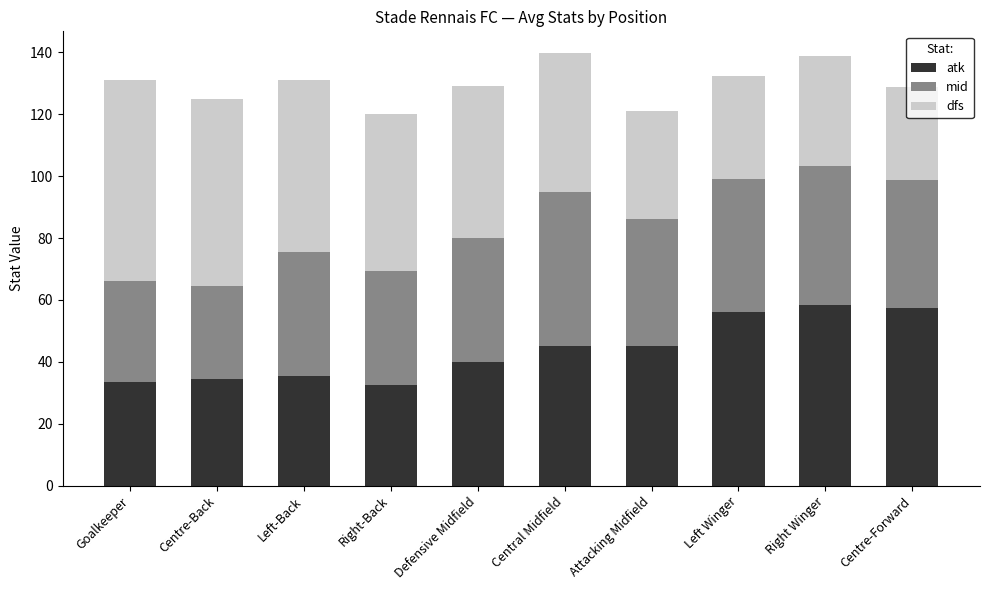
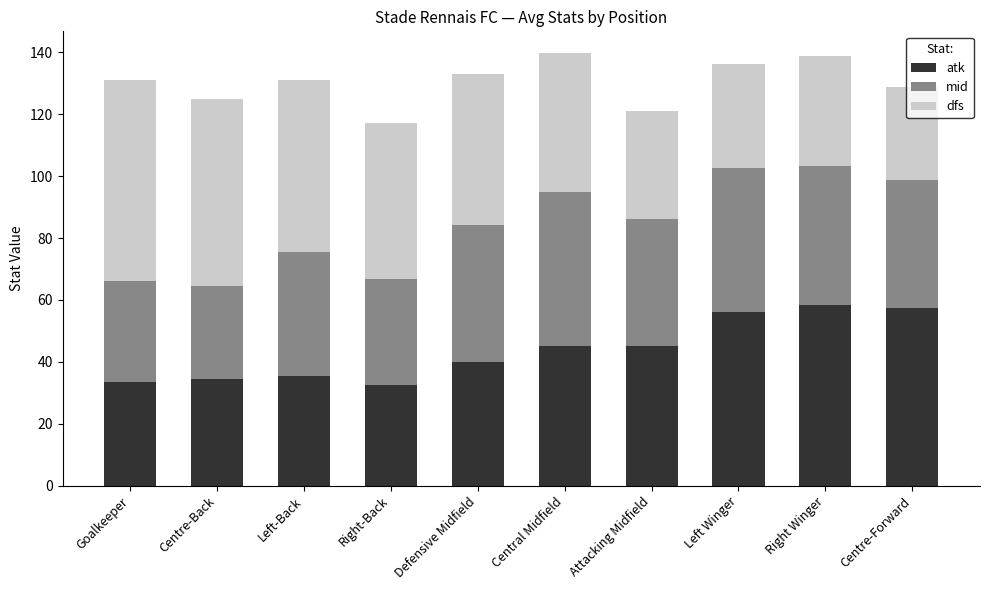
  {
    "atk": {
      "Goalkeeper": 34,
      "Centre-Back": 35,
      "Left-Back": 36,
      "Right-Back": 33,
      "Defensive Midfield": 40,
      "Central Midfield": 45,
      "Attacking Midfield": 45,
      "Left Winger": 56,
      "Right Winger": 59,
      "Centre-Forward": 57
    },
    "mid": {
      "Goalkeeper": 33,
      "Centre-Back": 30,
      "Left-Back": 40,
-     "Right-Back": 37,
-     "Defensive Midfield": 40,
+     "Right-Back": 34,
+     "Defensive Midfield": 44,
      "Central Midfield": 50,
      "Attacking Midfield": 41,
-     "Left Winger": 43,
+     "Left Winger": 47,
      "Right Winger": 45,
      "Centre-Forward": 42
    },
    "dfs": {
      "Goalkeeper": 65,
      "Centre-Back": 60,
      "Left-Back": 56,
      "Right-Back": 51,
      "Defensive Midfield": 49,
      "Central Midfield": 45,
      "Attacking Midfield": 35,
      "Left Winger": 34,
      "Right Winger": 36
    }
  }
